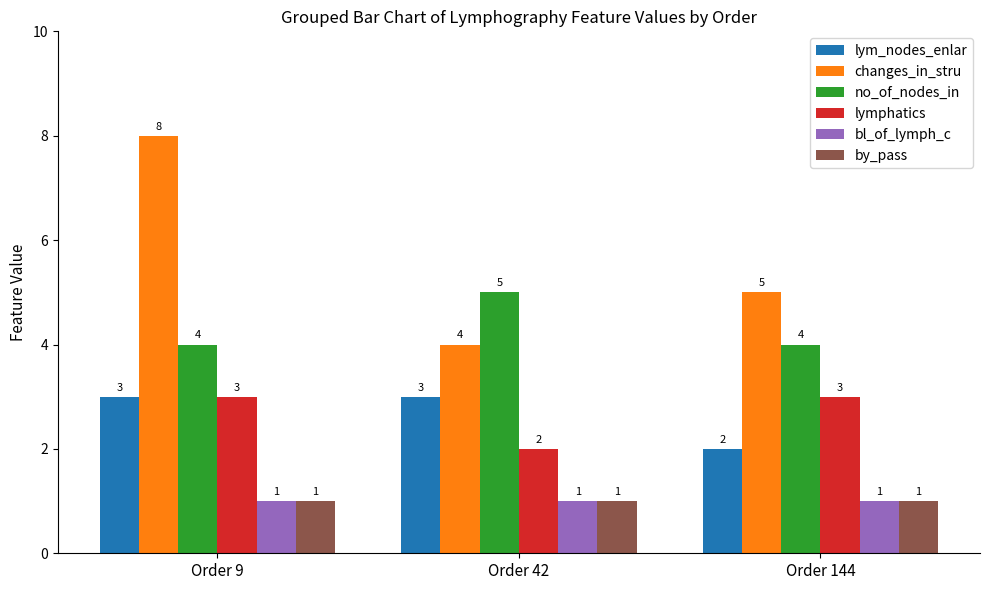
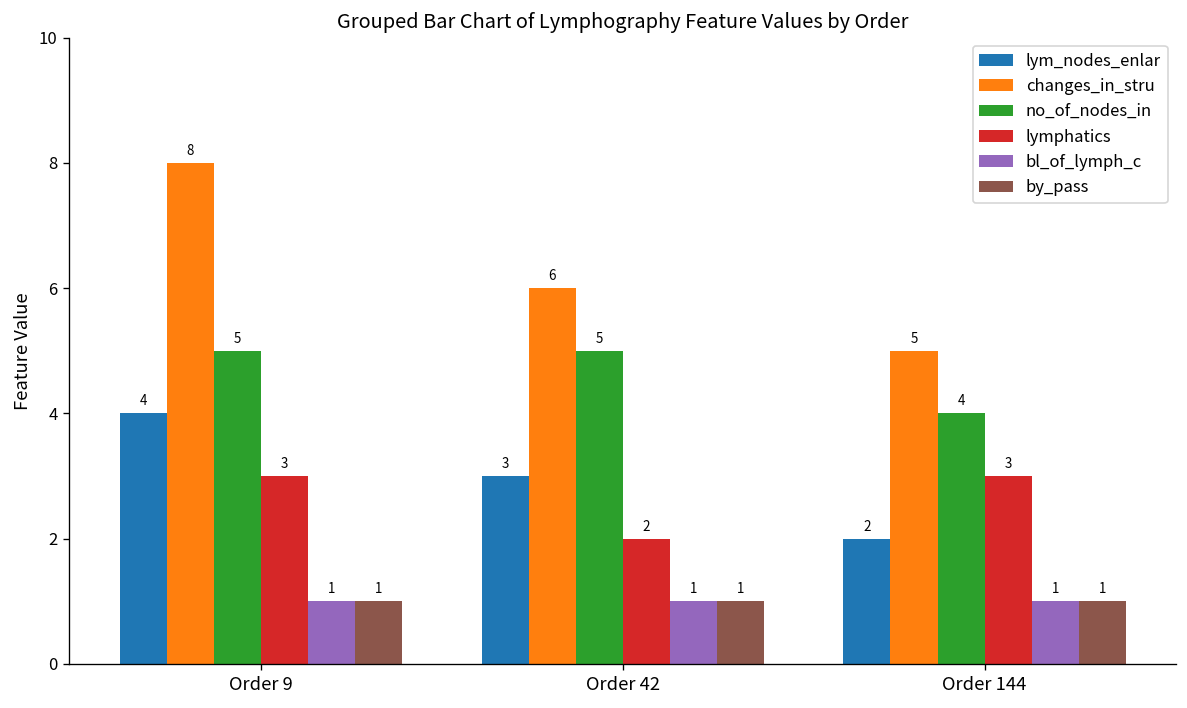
  {
    "lym_nodes_enlar": {
-     "Order 9": 3,
+     "Order 9": 4,
      "Order 42": 3,
      "Order 144": 2
    },
    "changes_in_stru": {
      "Order 9": 8,
-     "Order 42": 4,
+     "Order 42": 6,
      "Order 144": 5
    },
    "no_of_nodes_in": {
-     "Order 9": 4,
+     "Order 9": 5,
      "Order 42": 5,
      "Order 144": 4
    },
    "lymphatics": {
      "Order 9": 3,
      "Order 42": 2,
      "Order 144": 3
    },
    "bl_of_lymph_c": {
      "Order 9": 1,
      "Order 42": 1,
      "Order 144": 1
    },
    "by_pass": {
      "Order 9": 1,
      "Order 42": 1,
      "Order 144": 1
    }
  }
